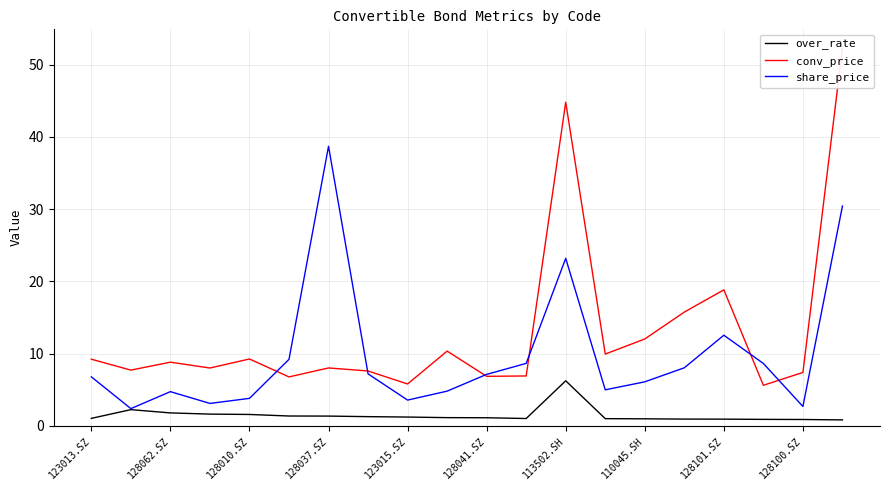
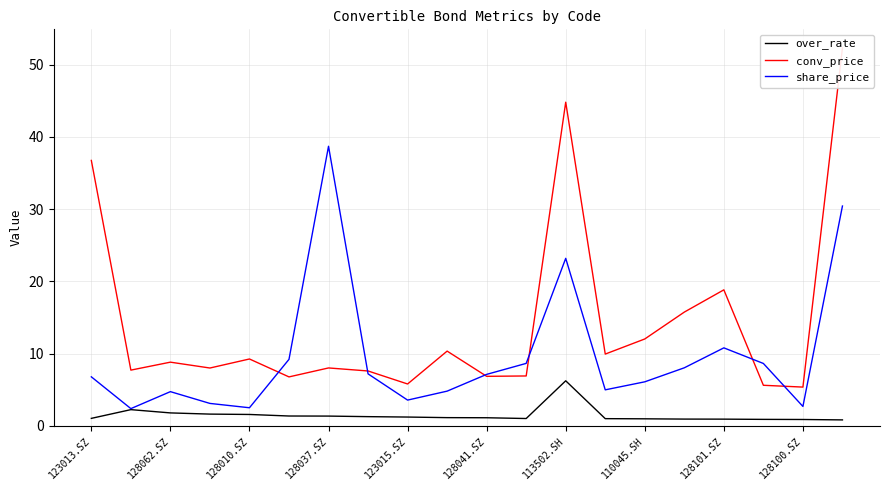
  {
    "over_rate": {
      "123013.SZ": 1,
      "128062.SZ": 2,
      "128010.SZ": 2,
      "128037.SZ": 1,
      "123015.SZ": 1,
      "128041.SZ": 1,
      "113502.SH": 6,
      "110045.SH": 1,
      "128101.SZ": 1,
      "128100.SZ": 1
    },
    "conv_price": {
-     "123013.SZ": 9,
+     "123013.SZ": 37,
      "128062.SZ": 9,
      "128010.SZ": 9,
      "128037.SZ": 8,
      "123015.SZ": 6,
      "113502.SH": 45,
      "110045.SH": 12,
      "128101.SZ": 19,
-     "128100.SZ": 7
+     "128100.SZ": 5
    },
    "share_price": {
      "123013.SZ": 7,
      "128062.SZ": 5,
-     "128010.SZ": 4,
+     "128010.SZ": 3,
      "128037.SZ": 39,
      "123015.SZ": 4,
      "113502.SH": 23,
      "110045.SH": 6,
-     "128101.SZ": 13,
+     "128101.SZ": 11,
      "128100.SZ": 3
    }
  }
